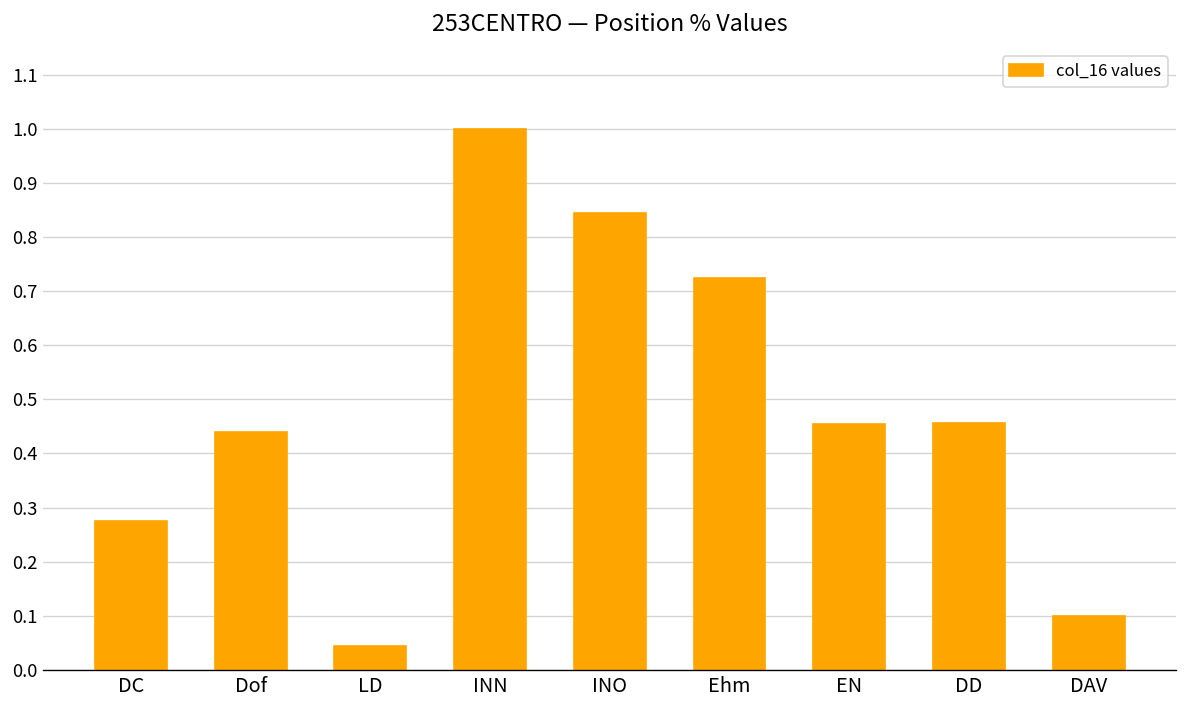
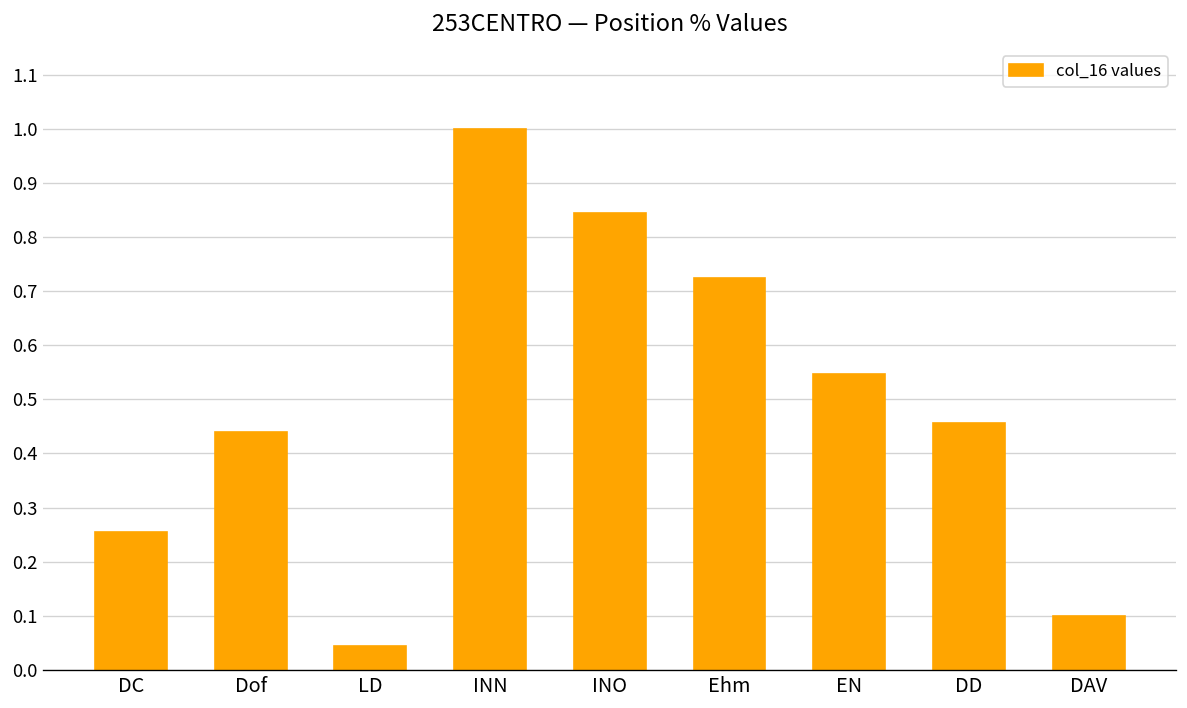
  {
-   "DC": 0.28,
+   "DC": 0.26,
    "Dof": 0.44,
    "LD": 0.04,
    "INN": 1.00,
    "INO": 0.84,
    "Ehm": 0.73,
-   "EN": 0.46,
+   "EN": 0.55,
    "DD": 0.46,
    "DAV": 0.10
  }
